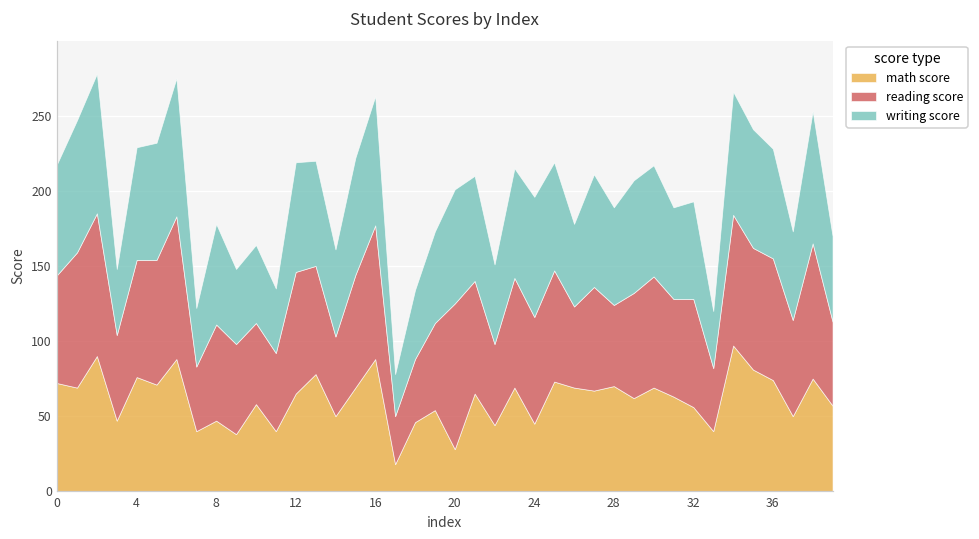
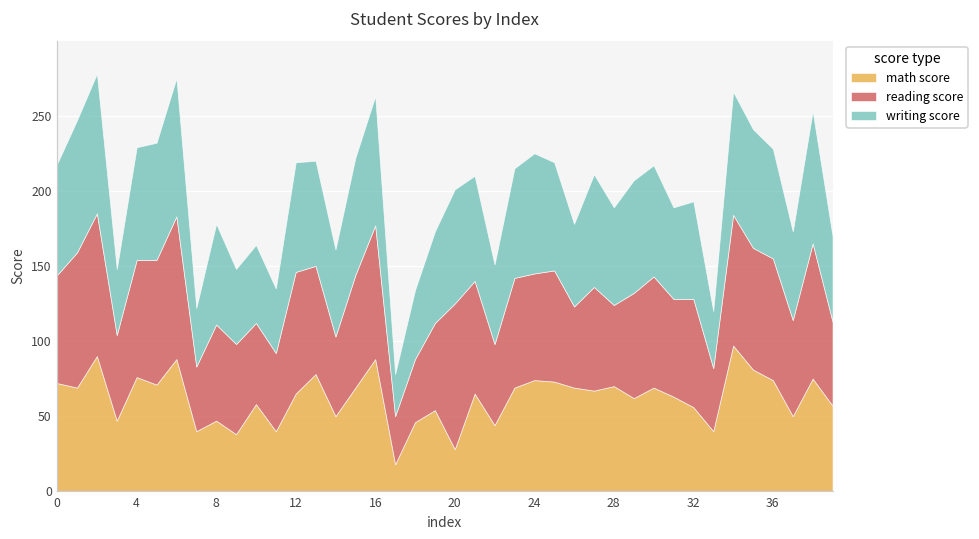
  {
    "math score": {
      "0": 72,
      "4": 76,
      "8": 47,
      "12": 65,
      "16": 88,
      "20": 28,
-     "24": 45,
+     "24": 74,
      "28": 70,
      "32": 56,
      "36": 74
    },
    "reading score": {
      "0": 72,
      "4": 78,
      "8": 64,
      "12": 81,
      "16": 89,
      "20": 97,
      "24": 71,
      "28": 54,
      "32": 72,
      "36": 81
    },
    "writing score": {
      "0": 74,
      "4": 75,
      "8": 67,
      "12": 73,
      "16": 86,
      "20": 76,
      "24": 80,
      "28": 65,
      "32": 65,
      "36": 73
    }
  }
